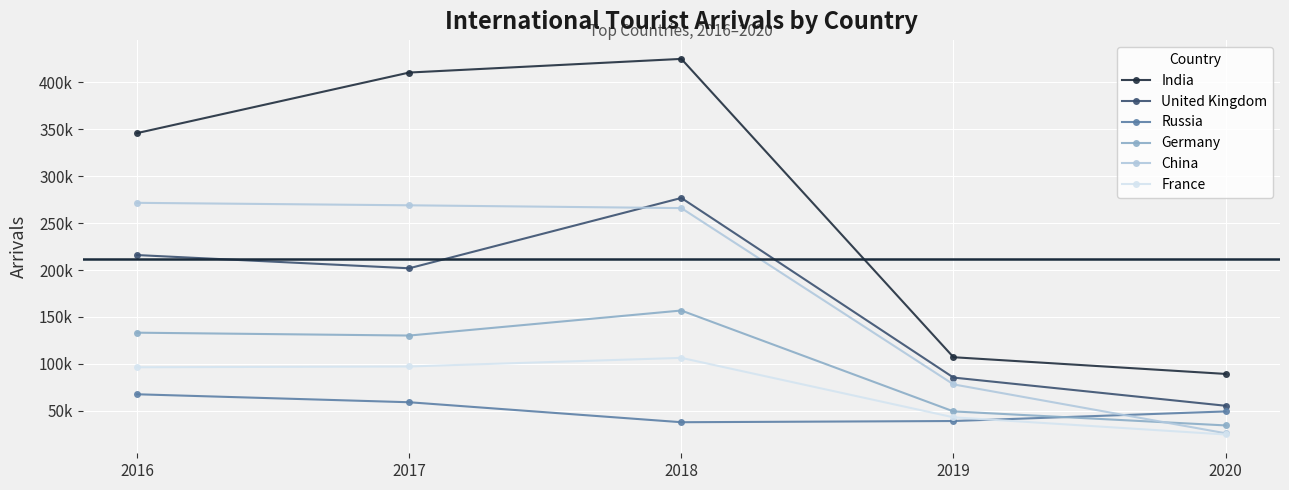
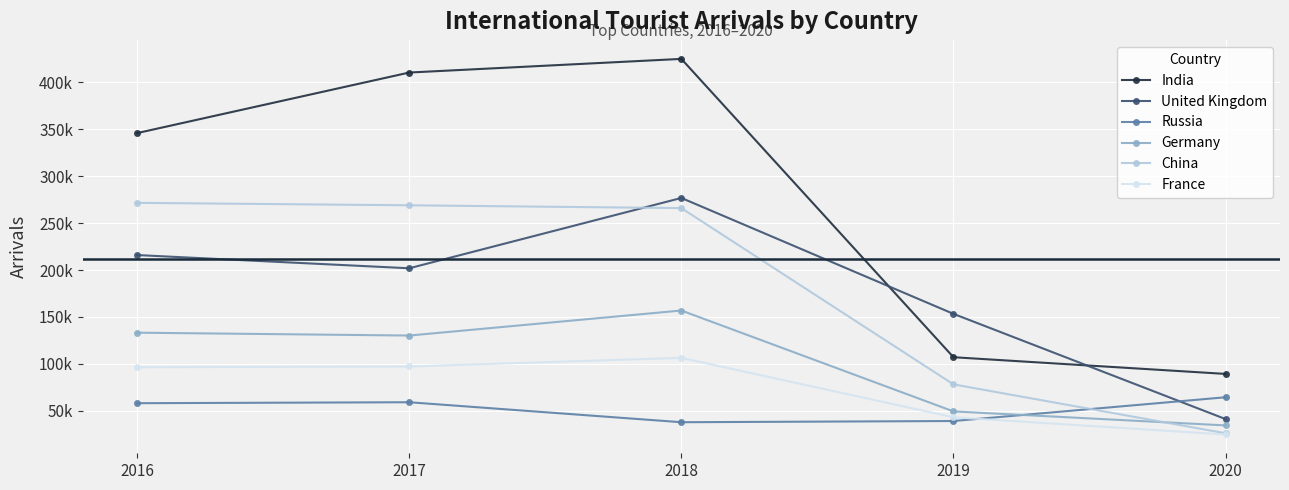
  {
    "India": {
      "2016": 350000,
      "2017": 410000,
      "2019": 110000,
      "2020": 90000
    },
    "United Kingdom": {
      "2016": 220000,
      "2017": 200000,
      "2018": 280000,
-     "2019": 90000,
-     "2020": 60000
+     "2019": 150000,
+     "2020": 40000
    },
    "Russia": {
-     "2016": 70000,
+     "2016": 60000,
      "2017": 60000,
      "2018": 40000,
      "2019": 40000,
-     "2020": 50000
+     "2020": 60000
    }
  }
